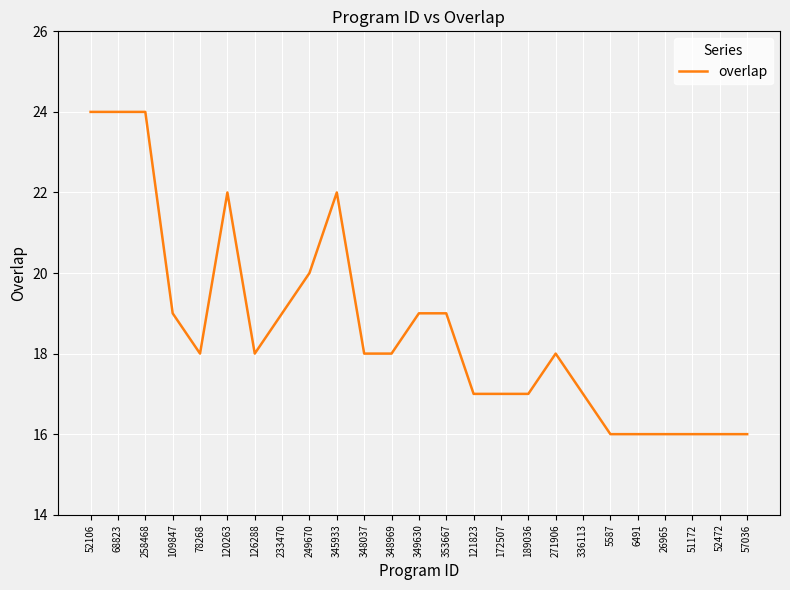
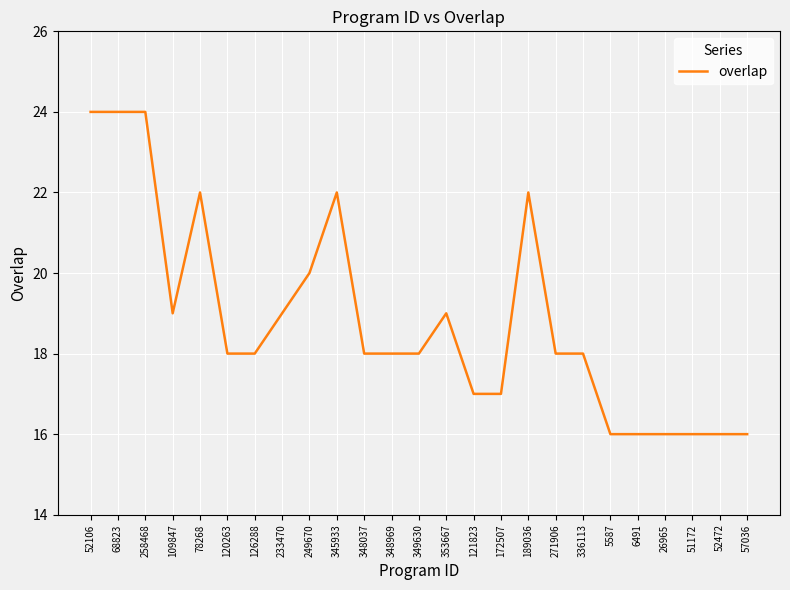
  {
    "52106": 24,
    "68823": 24,
    "258468": 24,
    "109847": 19,
-   "78268": 18,
-   "120263": 22,
+   "78268": 22,
+   "120263": 18,
    "126288": 18,
    "233470": 19,
    "249670": 20,
    "345933": 22,
    "348037": 18,
    "348969": 18,
-   "349630": 19,
+   "349630": 18,
    "353667": 19,
    "121823": 17,
    "172507": 17,
-   "189036": 17,
+   "189036": 22,
    "271906": 18,
-   "336113": 17,
+   "336113": 18,
    "5587": 16,
    "6491": 16,
    "26965": 16,
    "51172": 16,
    "52472": 16,
    "57036": 16
  }
